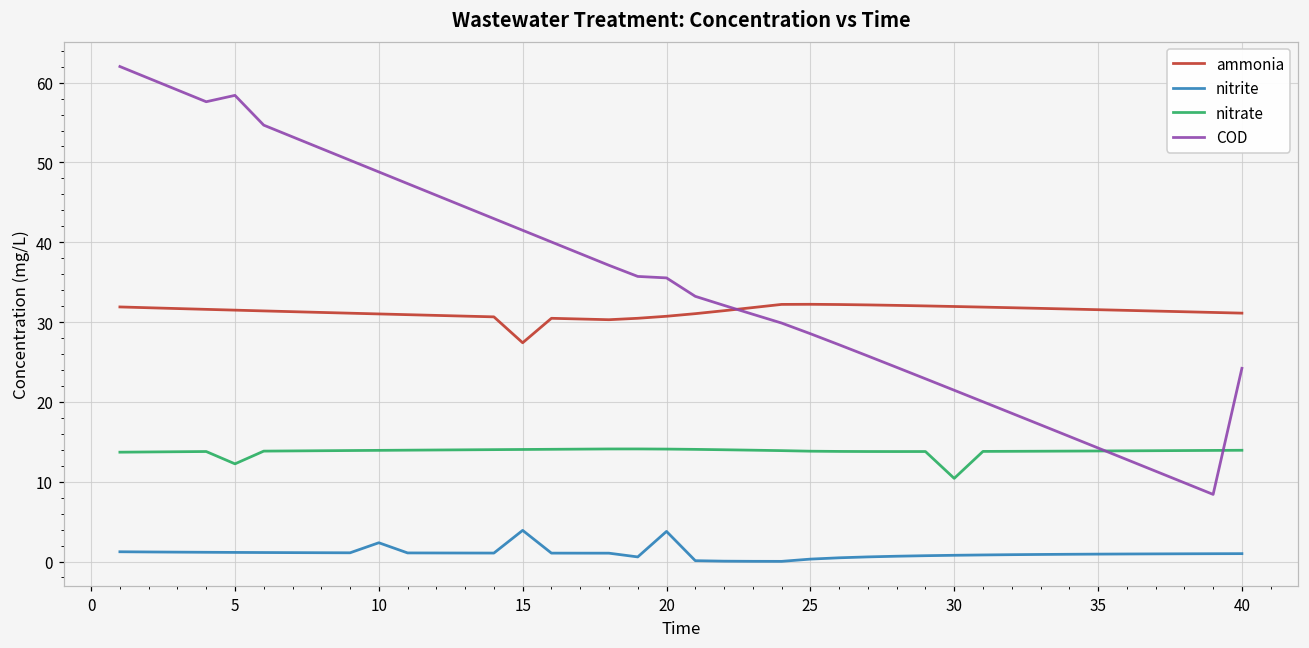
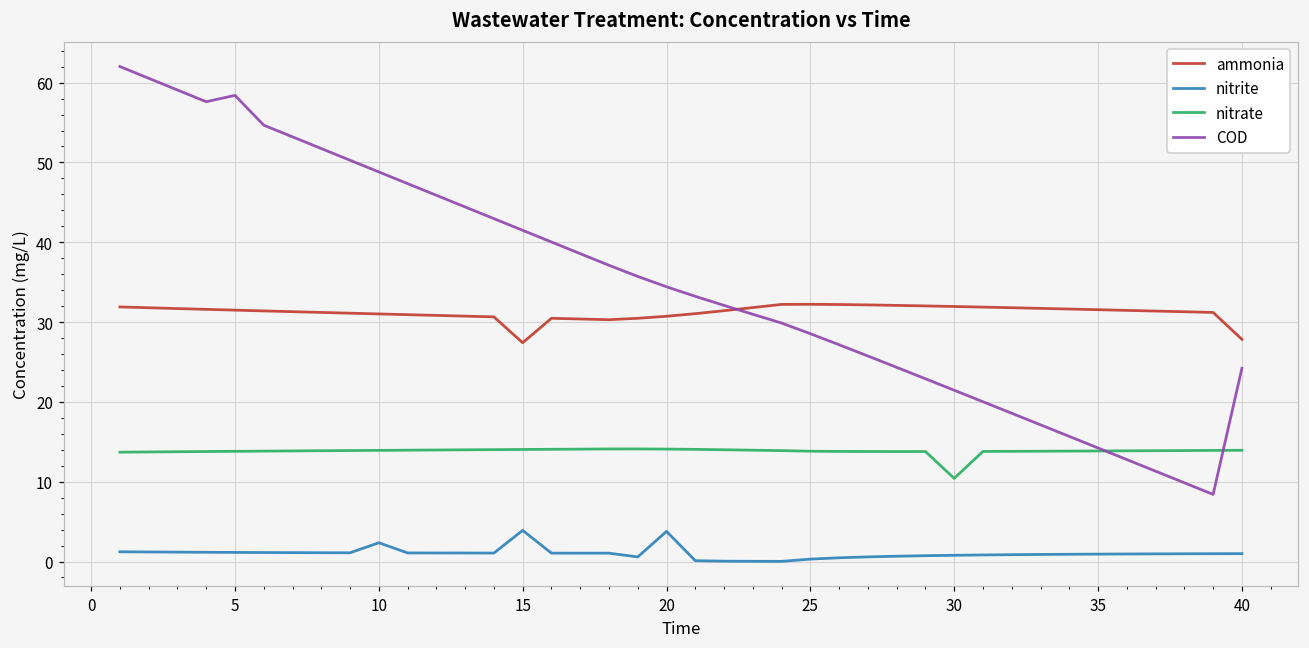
  {
    "ammonia": {
      "5": 31,
      "10": 31,
      "15": 27,
      "20": 31,
      "25": 32,
      "30": 32,
      "35": 32,
-     "40": 31
+     "40": 28
    },
    "nitrite": {
      "5": 1,
      "10": 2,
      "15": 4,
      "20": 4,
      "25": 0,
      "30": 1,
      "35": 1,
      "40": 1
    },
    "nitrate": {
-     "5": 12,
+     "5": 14,
      "10": 14,
      "15": 14,
      "20": 14,
      "25": 14,
      "30": 10,
      "35": 14,
      "40": 14
    },
    "COD": {
      "5": 58,
      "10": 49,
      "15": 41,
-     "20": 36,
+     "20": 34,
      "25": 29,
      "30": 21,
      "35": 14,
      "40": 24
    }
  }
